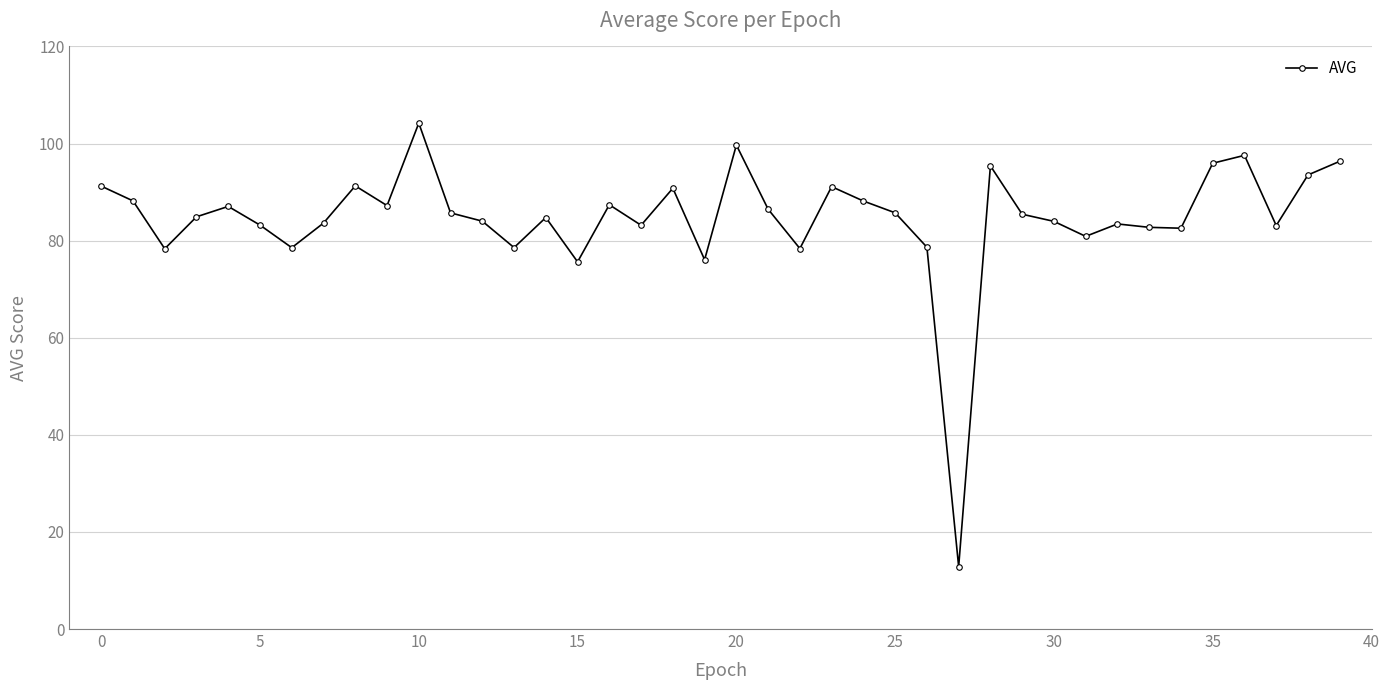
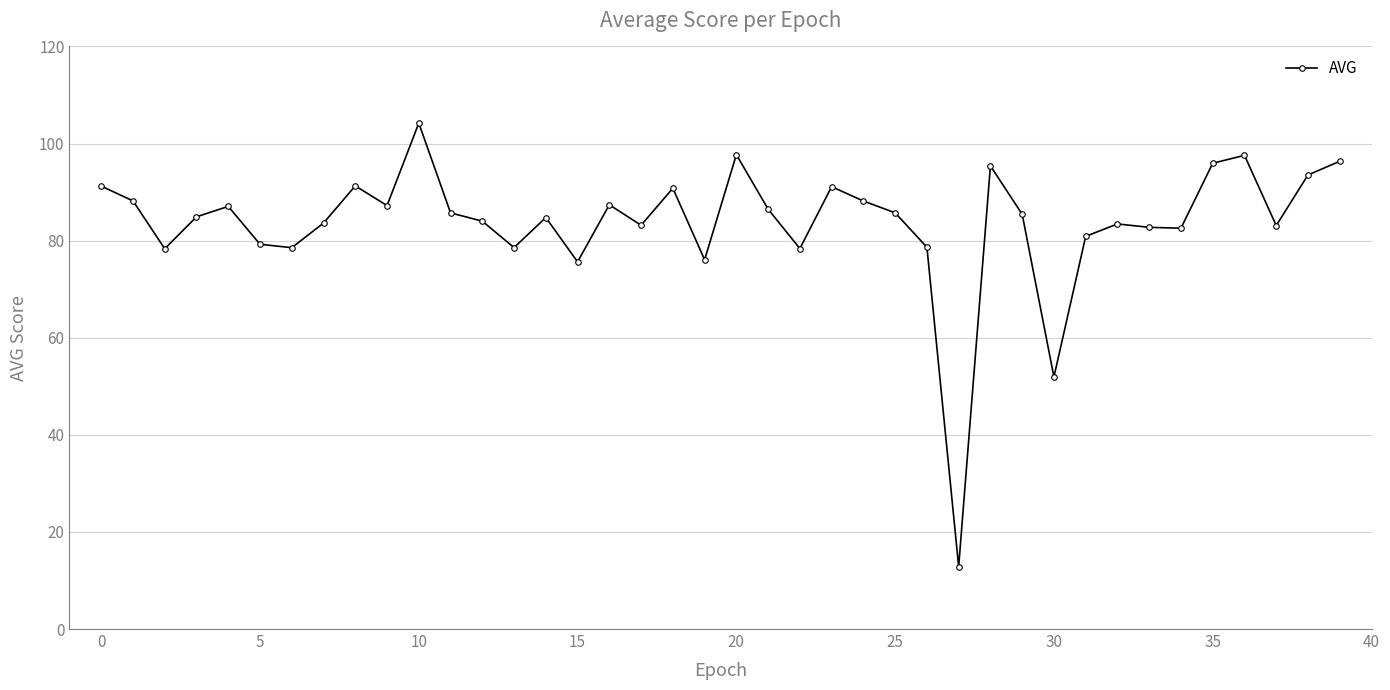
  {
    "0": 91,
-   "5": 83,
+   "5": 79,
    "10": 104,
    "15": 76,
-   "20": 100,
+   "20": 98,
    "25": 86,
-   "30": 84,
+   "30": 52,
    "35": 96
  }
